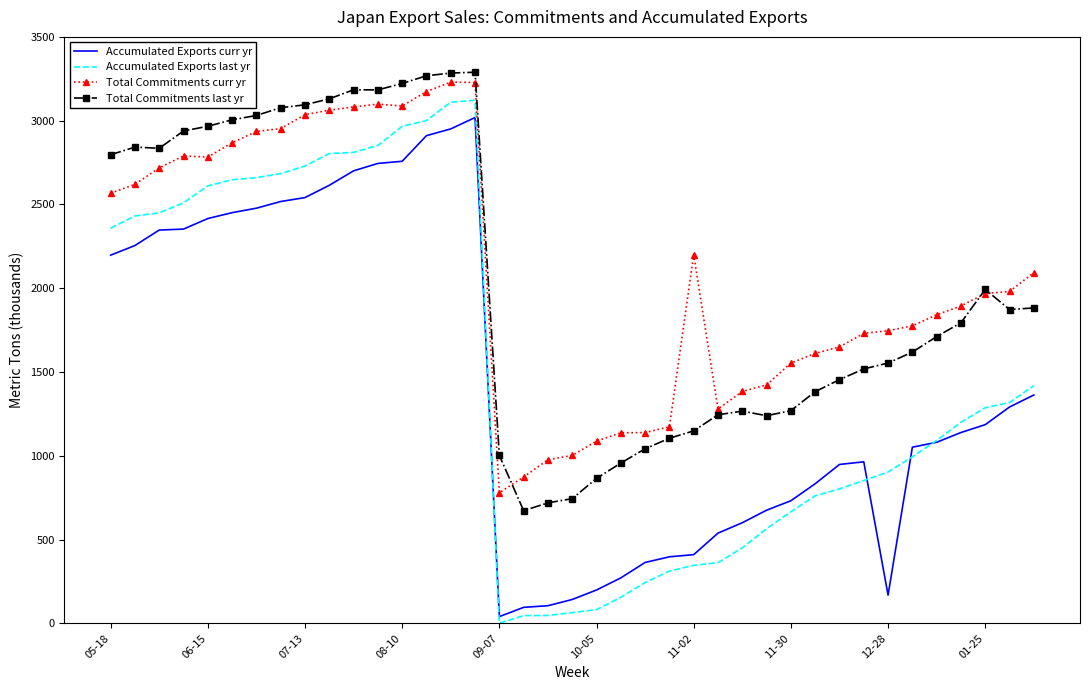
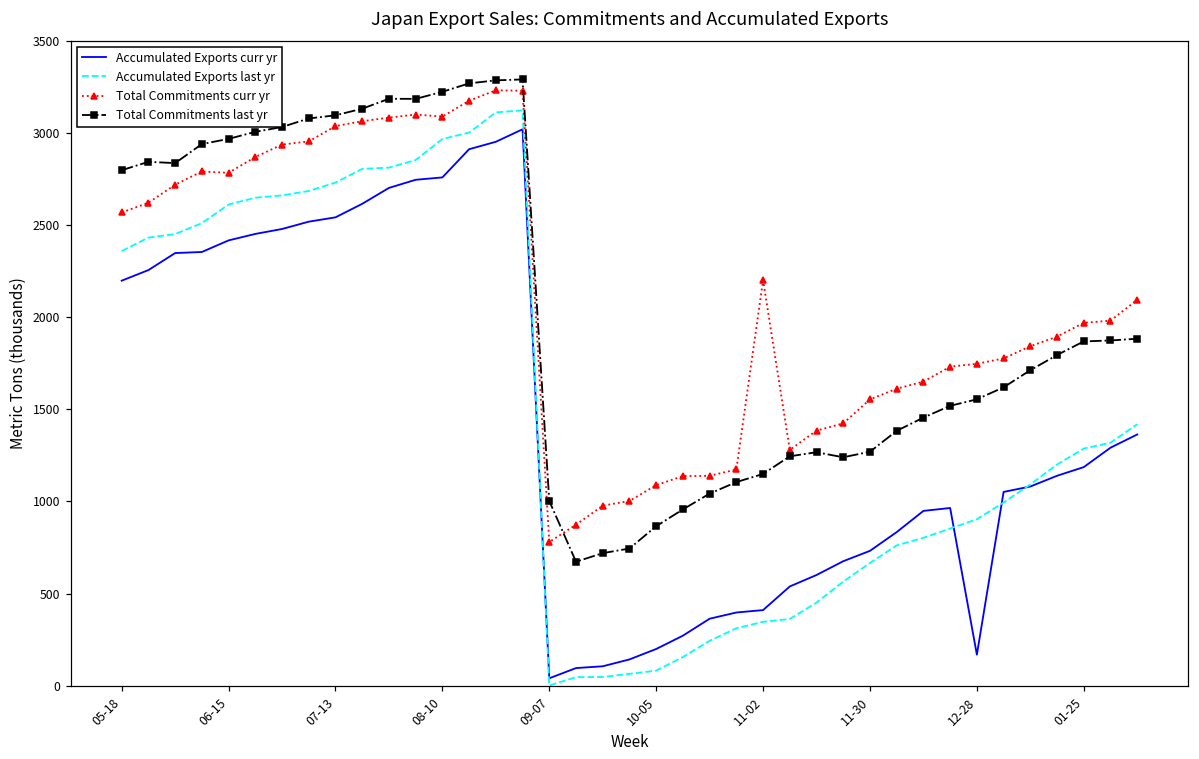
  {
    "Accumulated Exports curr yr": {
      "05-18": 2200,
      "06-15": 2420,
      "07-13": 2540,
      "08-10": 2760,
      "09-07": 40,
      "10-05": 200,
      "11-02": 410,
      "11-30": 730,
      "12-28": 170,
      "01-25": 1190
    },
    "Accumulated Exports last yr": {
      "05-18": 2360,
      "06-15": 2610,
      "07-13": 2730,
      "08-10": 2970,
      "09-07": 0,
      "10-05": 80,
      "11-02": 350,
      "11-30": 670,
      "12-28": 900,
      "01-25": 1290
    },
    "Total Commitments curr yr": {
      "05-18": 2570,
      "06-15": 2780,
      "07-13": 3040,
      "08-10": 3090,
      "09-07": 780,
      "10-05": 1090,
      "11-02": 2200,
      "11-30": 1550,
      "12-28": 1750,
      "01-25": 1970
    },
    "Total Commitments last yr": {
      "05-18": 2800,
      "06-15": 2970,
      "07-13": 3090,
      "08-10": 3220,
      "09-07": 1000,
      "10-05": 870,
      "11-02": 1150,
      "11-30": 1270,
      "12-28": 1550,
-     "01-25": 1990
+     "01-25": 1870
    }
  }
